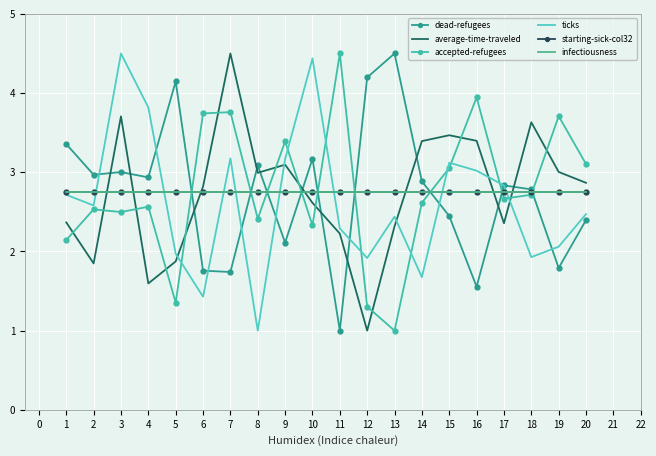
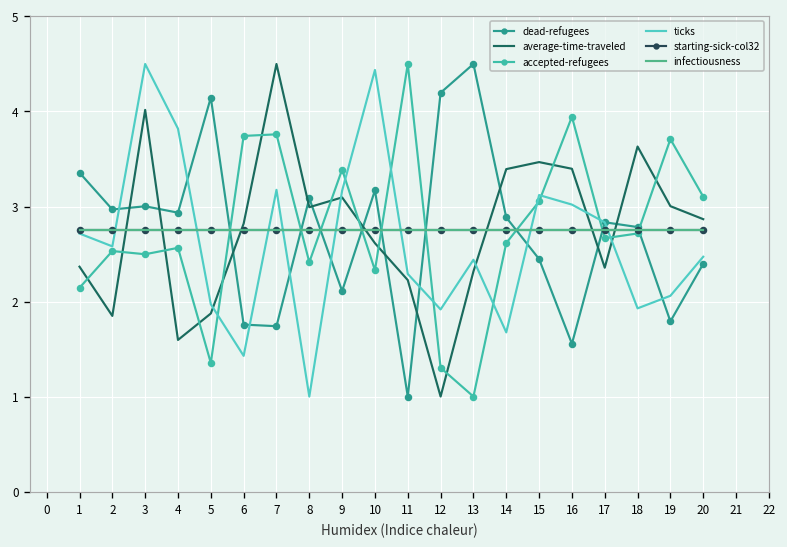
  {
    "average-time-traveled": {
      "1": 2.4,
      "2": 1.8,
-     "3": 3.7,
+     "3": 4.0,
      "4": 1.6,
      "5": 1.9,
      "6": 2.8,
      "7": 4.5,
      "8": 3.0,
      "9": 3.1,
      "10": 2.6,
      "11": 2.2,
      "12": 1.0,
      "13": 2.3,
      "14": 3.4,
      "15": 3.5,
      "16": 3.4,
      "17": 2.4,
      "18": 3.6,
      "19": 3.0,
      "20": 2.9
    }
  }
